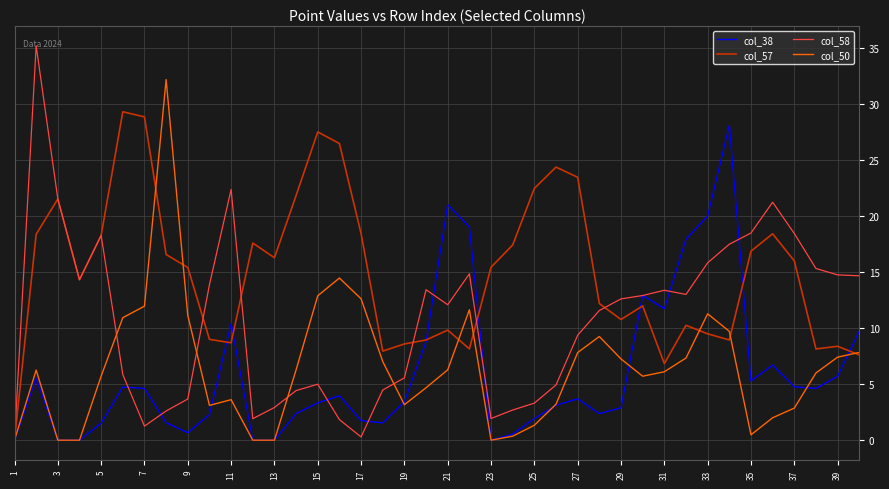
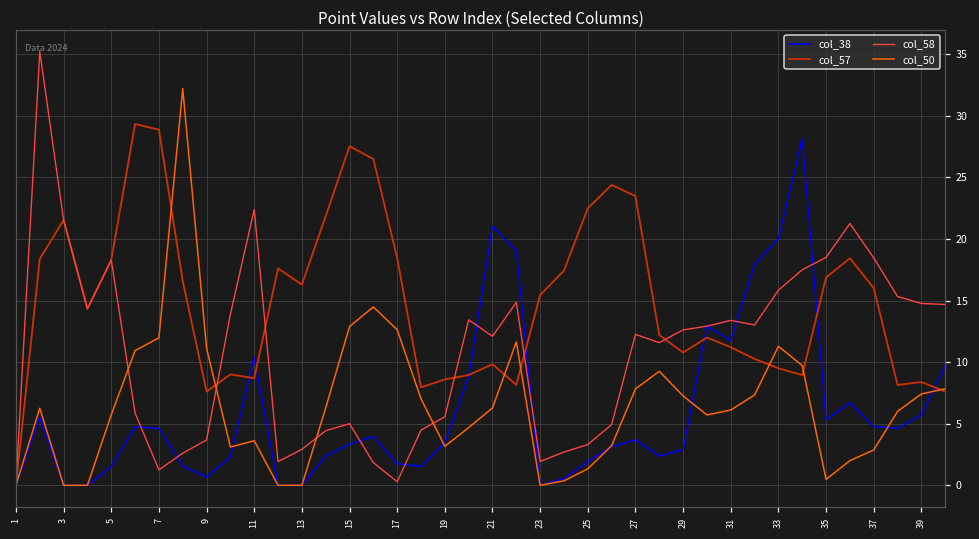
  {
    "col_38": {
      "5": 1.5,
      "7": 4.6,
      "9": 0.7,
      "11": 10.4,
      "15": 3.3,
      "17": 1.7,
      "19": 3.4,
      "21": 21.0,
      "25": 1.9,
      "27": 3.7,
      "29": 2.9,
      "31": 11.8,
      "33": 20.0,
      "35": 5.3,
      "37": 4.8,
      "39": 5.7
    },
    "col_57": {
      "7": 28.9,
-     "9": 15.4,
+     "9": 7.6,
      "11": 8.7,
      "13": 16.3,
      "15": 27.5,
      "17": 18.5,
      "19": 8.6,
      "21": 9.8,
      "23": 15.4,
      "25": 22.5,
      "27": 23.5,
      "29": 10.8,
-     "31": 6.8,
+     "31": 11.2,
      "33": 9.5,
      "35": 16.9,
      "37": 16.0,
      "39": 8.4
    },
    "col_58": {
      "7": 1.3,
      "9": 3.7,
      "11": 22.4,
      "13": 2.9,
      "15": 5.0,
      "17": 0.3,
      "19": 5.6,
      "21": 12.1,
      "23": 1.9,
      "25": 3.3,
-     "27": 9.4,
+     "27": 12.3,
      "29": 12.6,
      "31": 13.4,
      "33": 15.8,
      "35": 18.5,
      "37": 18.5,
      "39": 14.8
    },
    "col_50": {
      "5": 5.7,
      "7": 12.0,
      "9": 11.1,
      "11": 3.6,
      "15": 12.9,
      "17": 12.6,
      "19": 3.2,
      "21": 6.3,
      "25": 1.3,
      "27": 7.8,
      "29": 7.3,
      "31": 6.1,
      "33": 11.3,
      "35": 0.5,
      "37": 2.9,
      "39": 7.4
    }
  }
